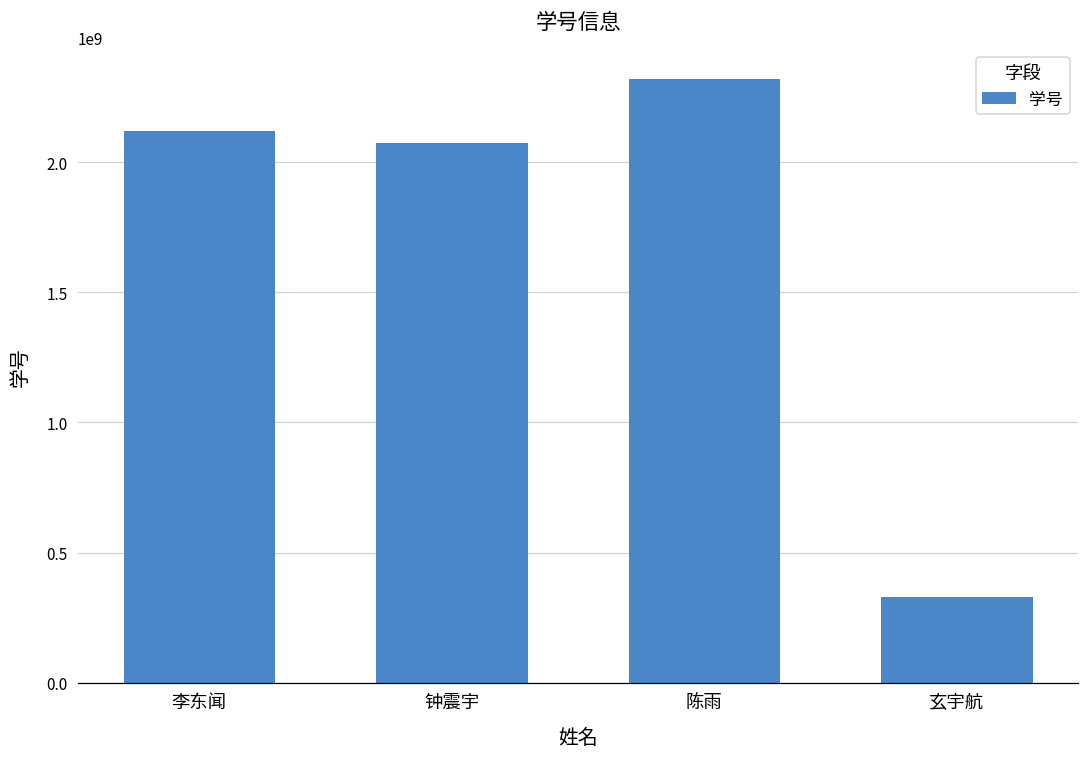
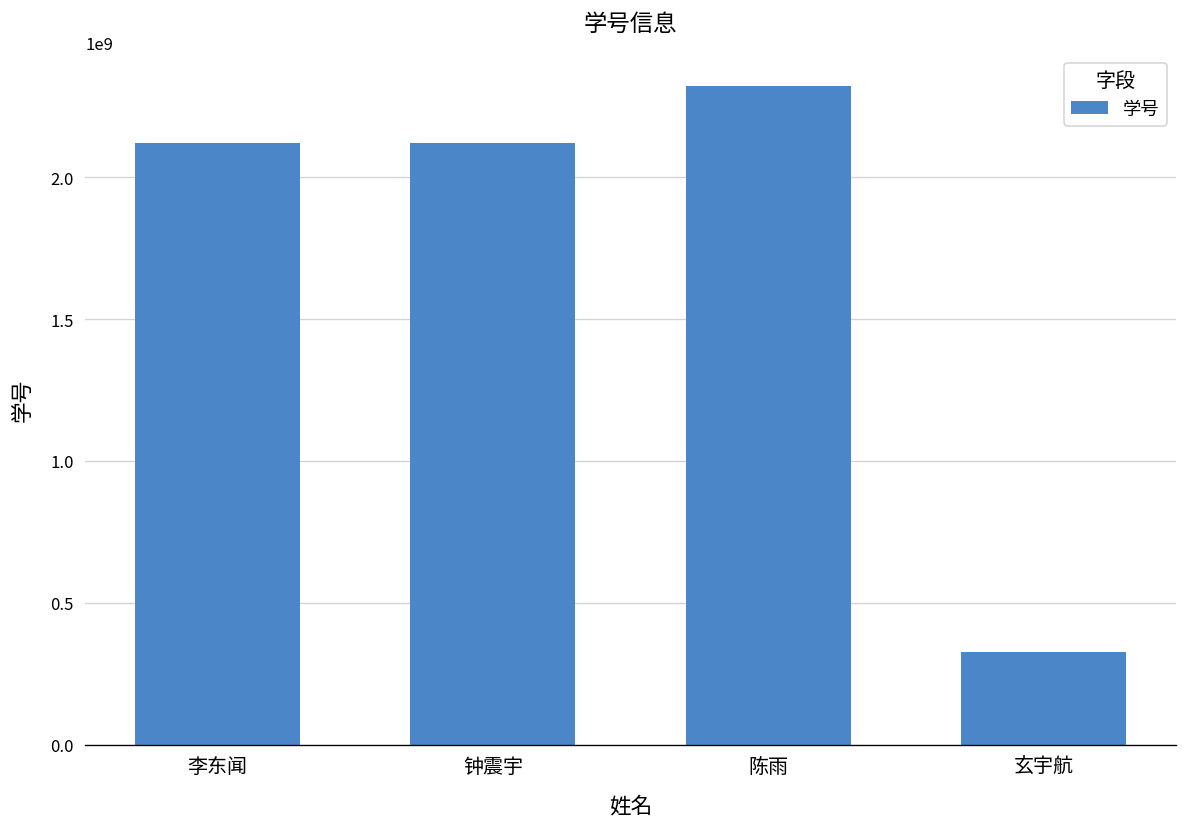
  {
    "李东闻": 2120000000,
-   "钟震宇": 2070000000,
+   "钟震宇": 2120000000,
    "陈雨": 2320000000,
    "玄宇航": 330000000
  }
